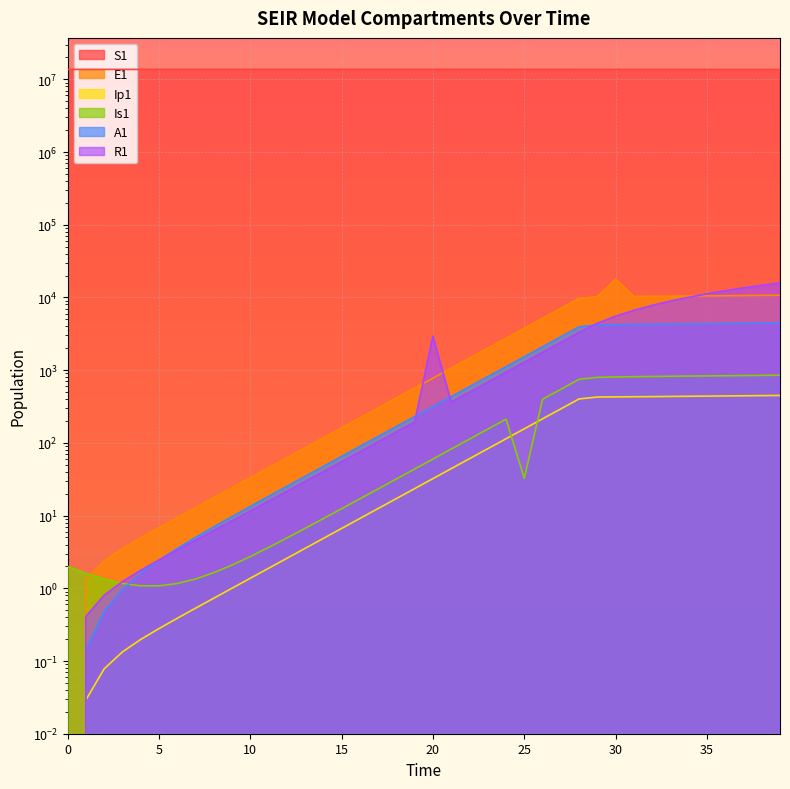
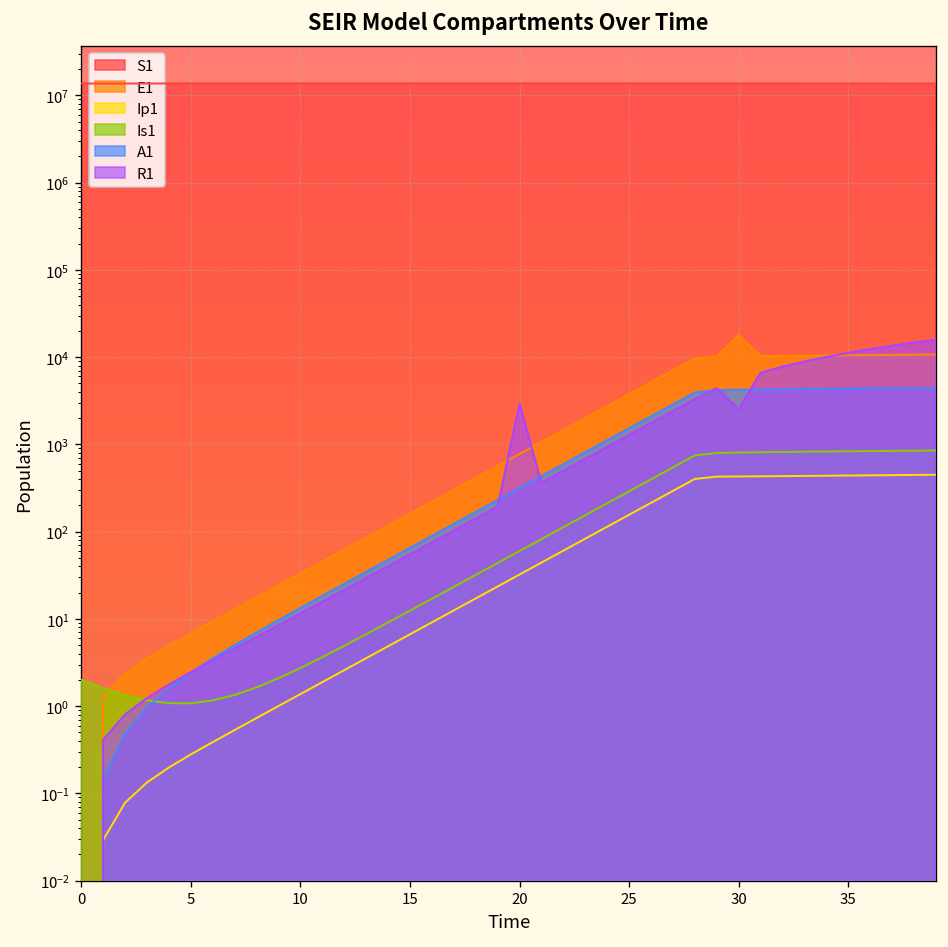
  {
    "S1": {
      "0": 14000000,
      "5": 14000000,
      "10": 14000000,
      "15": 14000000,
      "20": 14000000,
      "25": 14000000,
      "30": 14000000,
      "35": 14000000
    },
    "E1": {
      "5": 7,
      "10": 30,
      "15": 160,
      "20": 800,
      "25": 4000,
      "30": 18000
    },
    "Ip1": {
      "5": 0.28,
      "10": 1.4,
      "15": 7,
      "20": 30,
      "25": 160,
      "30": 400,
      "35": 400
    },
    "Is1": {
      "0": 2,
      "5": 1,
      "10": 2.7,
      "15": 12,
      "20": 60,
-     "25": 30,
+     "25": 290,
      "30": 800,
      "35": 800
    },
    "A1": {
      "10": 13,
      "15": 70,
      "20": 320,
      "25": 1500,
      "30": 4000,
      "35": 4000
    },
    "R1": {
      "10": 12,
      "15": 50,
      "20": 2900,
      "25": 1300,
-     "30": 6000
+     "30": 2500
    }
  }
